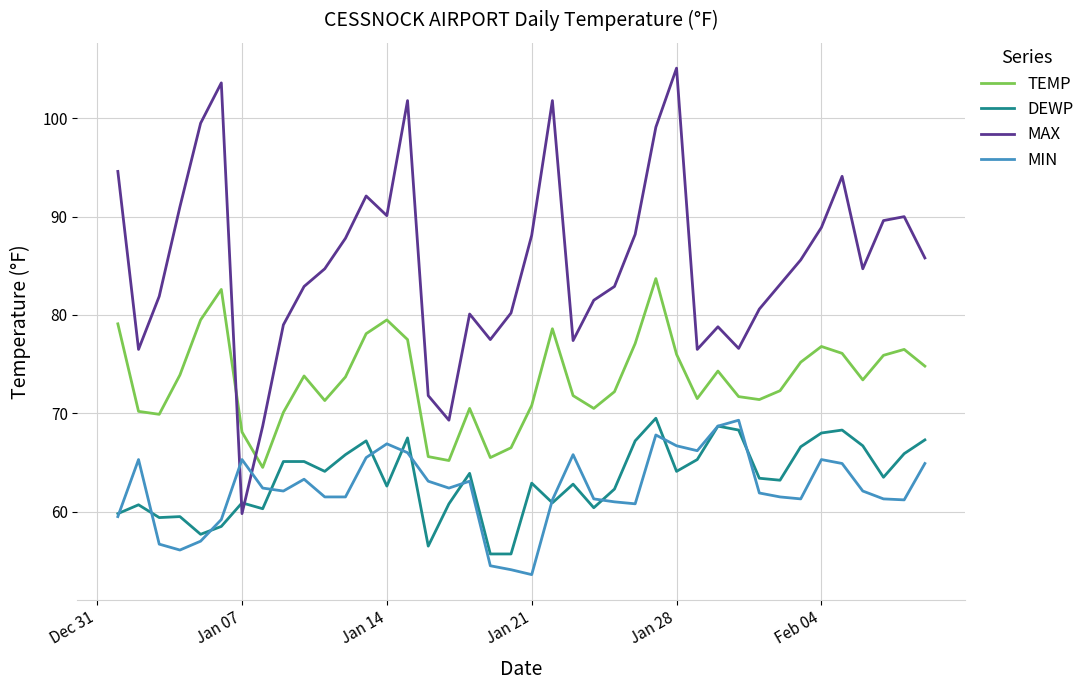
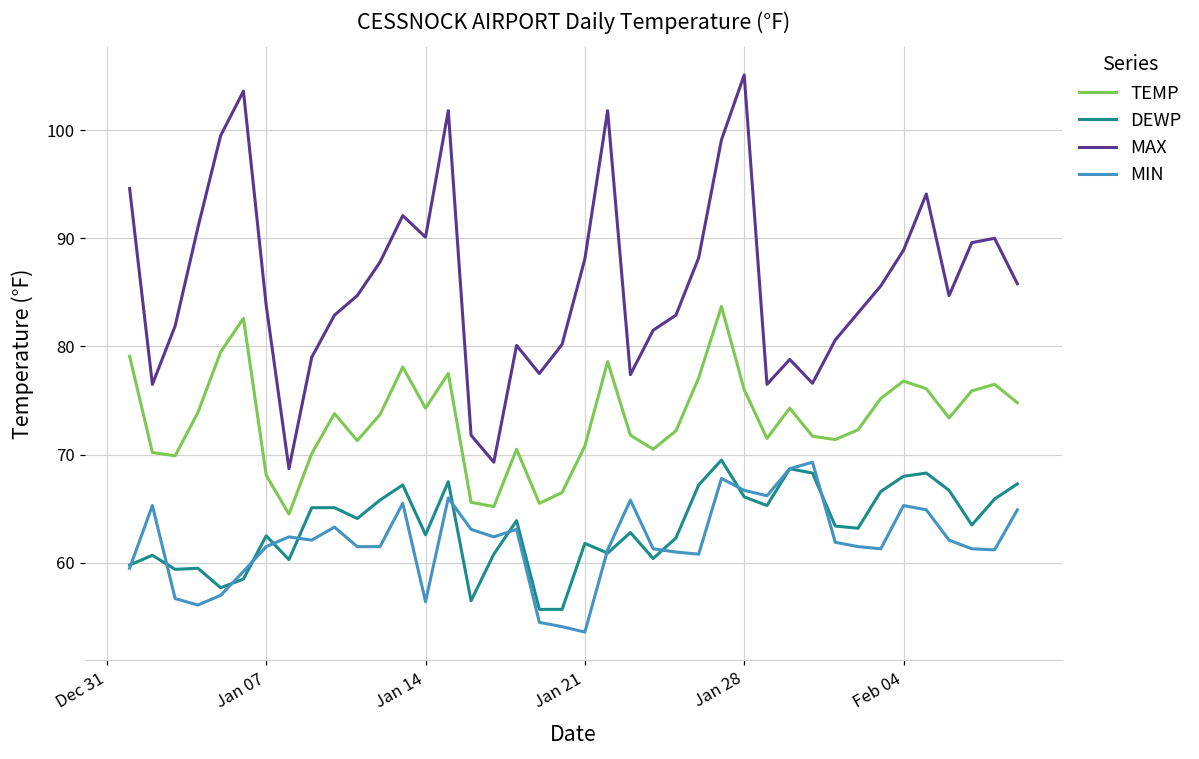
  {
    "TEMP": {
      "Jan 07": 68,
-     "Jan 14": 80,
+     "Jan 14": 74,
      "Jan 21": 71,
      "Jan 28": 76,
      "Feb 04": 77
    },
    "DEWP": {
-     "Jan 07": 61,
+     "Jan 07": 63,
      "Jan 14": 63,
-     "Jan 21": 63,
-     "Jan 28": 64,
+     "Jan 21": 62,
+     "Jan 28": 66,
      "Feb 04": 68
    },
    "MAX": {
-     "Jan 07": 60,
+     "Jan 07": 84,
      "Jan 14": 90,
      "Jan 21": 88,
      "Jan 28": 105,
      "Feb 04": 89
    },
    "MIN": {
-     "Jan 07": 65,
-     "Jan 14": 67,
+     "Jan 07": 62,
+     "Jan 14": 56,
      "Jan 21": 54,
      "Jan 28": 67,
      "Feb 04": 65
    }
  }
